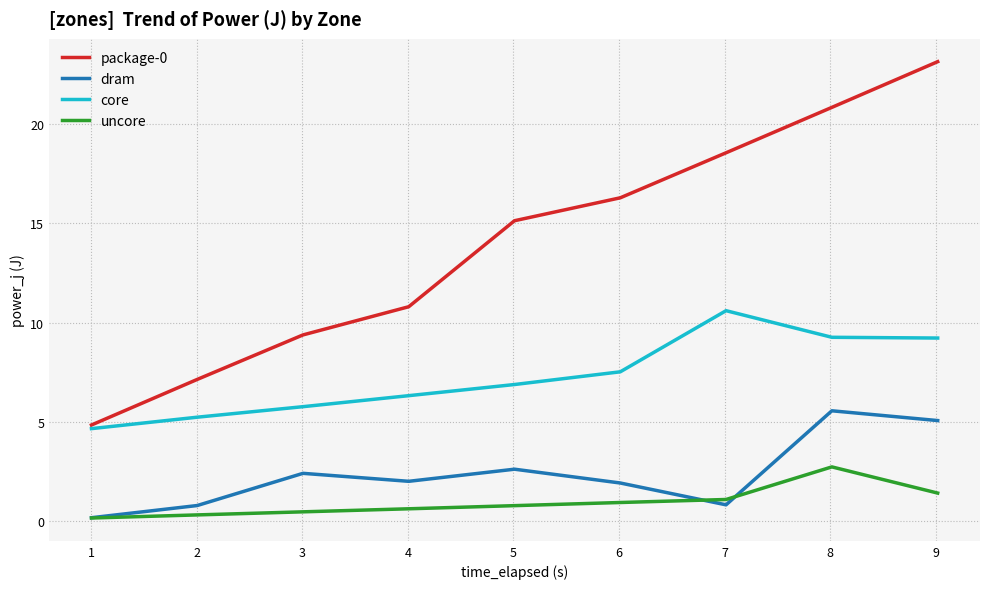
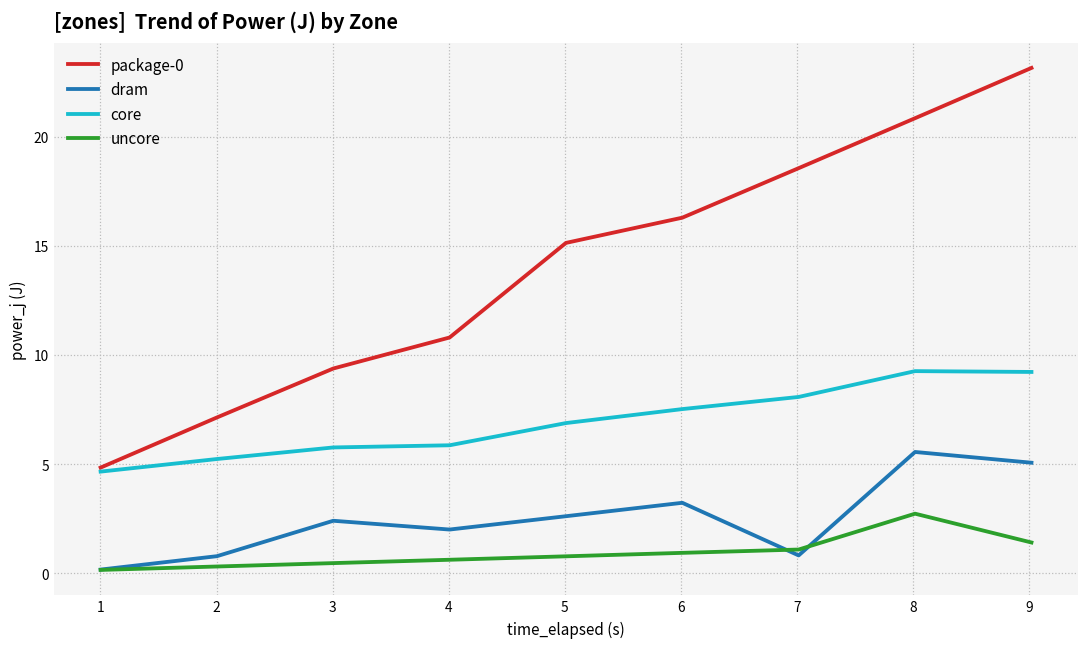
  {
    "package-0": {
      "1": 4.8,
      "2": 7.1,
      "3": 9.4,
      "4": 10.8,
      "5": 15.1,
      "6": 16.3,
      "7": 18.6,
      "8": 20.8,
      "9": 23.1
    },
    "dram": {
      "2": 0.8,
      "3": 2.4,
      "4": 2.0,
      "5": 2.6,
-     "6": 1.9,
+     "6": 3.2,
      "7": 0.8,
      "8": 5.6,
      "9": 5.1
    },
    "core": {
      "1": 4.7,
      "2": 5.2,
      "3": 5.8,
-     "4": 6.3,
+     "4": 5.9,
      "5": 6.9,
      "6": 7.5,
-     "7": 10.6,
+     "7": 8.1,
      "8": 9.3,
      "9": 9.2
    },
    "uncore": {
      "2": 0.3,
      "3": 0.5,
      "4": 0.6,
      "5": 0.8,
      "6": 0.9,
      "7": 1.1,
      "8": 2.7,
      "9": 1.4
    }
  }
